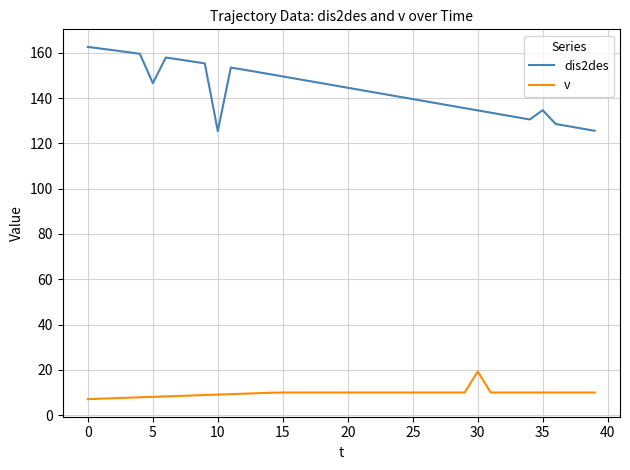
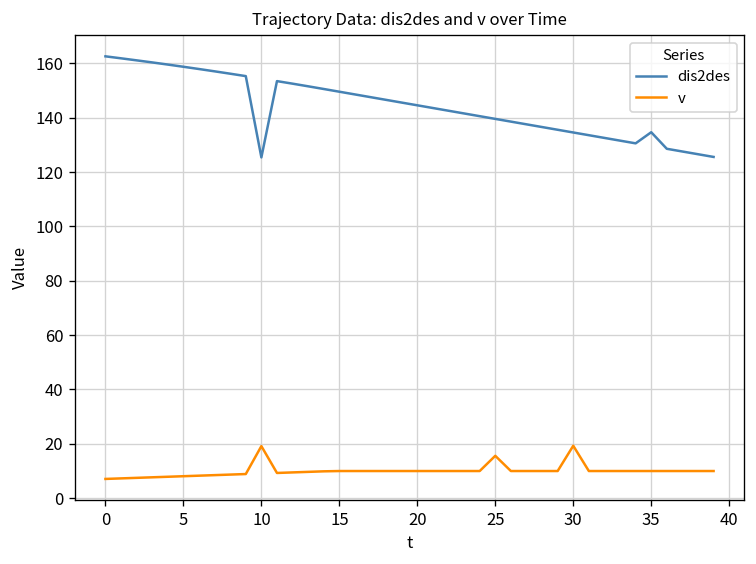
  {
    "dis2des": {
      "0": 163,
-     "5": 147,
+     "5": 159,
      "10": 125,
      "15": 150,
      "20": 145,
      "25": 140,
      "30": 135,
      "35": 135
    },
    "v": {
      "0": 7,
      "5": 8,
-     "10": 9,
+     "10": 19,
      "15": 10,
      "20": 10,
-     "25": 10,
+     "25": 16,
      "30": 19,
      "35": 10
    }
  }
